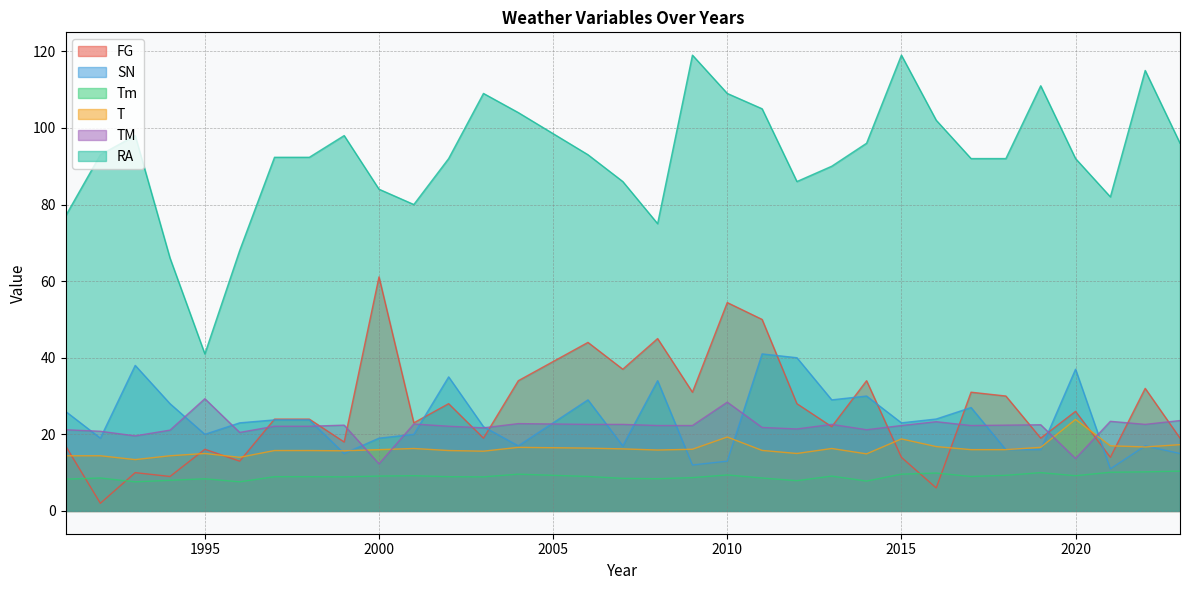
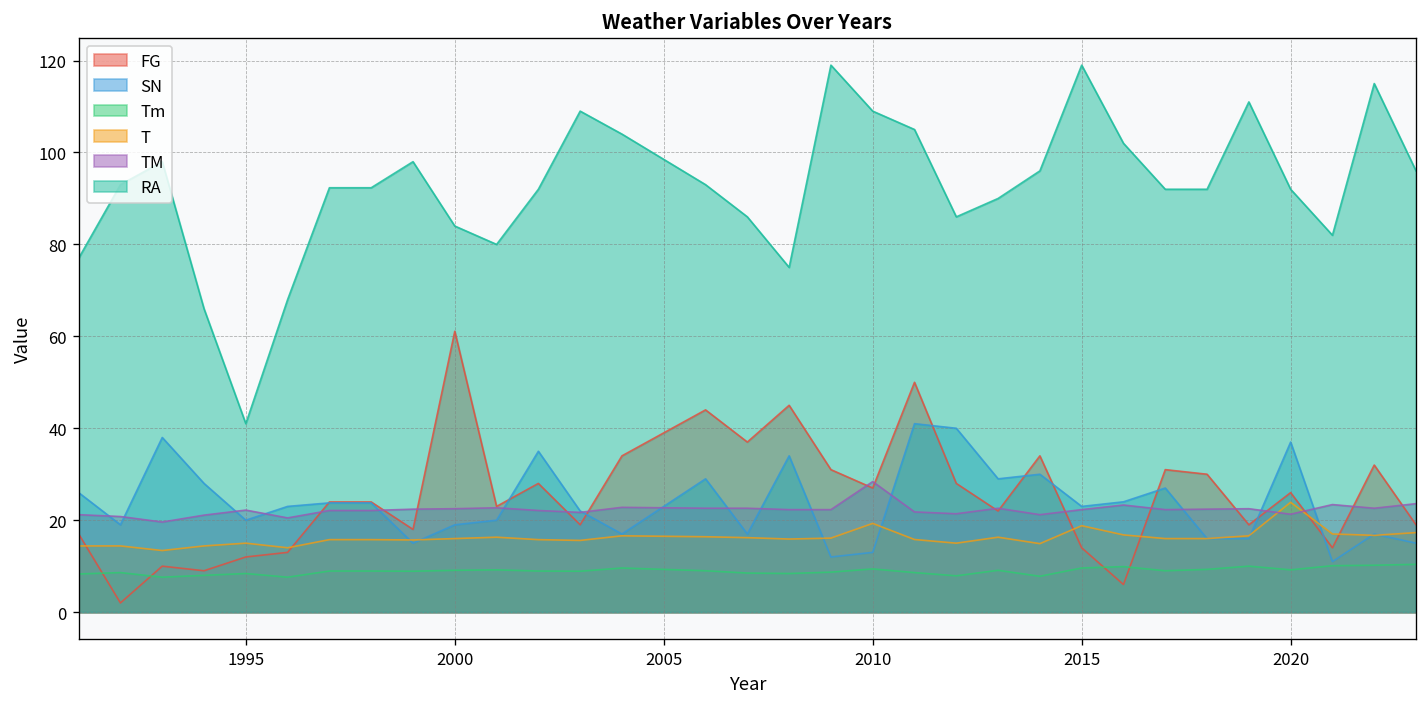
  {
    "FG": {
-     "1995": 16,
+     "1995": 12,
      "2000": 61,
-     "2010": 54,
+     "2010": 27,
      "2015": 14,
      "2020": 26
    },
    "T": {
      "1995": 15,
      "2000": 16,
      "2010": 19,
      "2015": 19,
      "2020": 24
    },
    "TM": {
-     "1995": 29,
-     "2000": 12,
+     "1995": 22,
+     "2000": 23,
      "2010": 28,
      "2015": 22,
-     "2020": 14
+     "2020": 21
    }
  }
